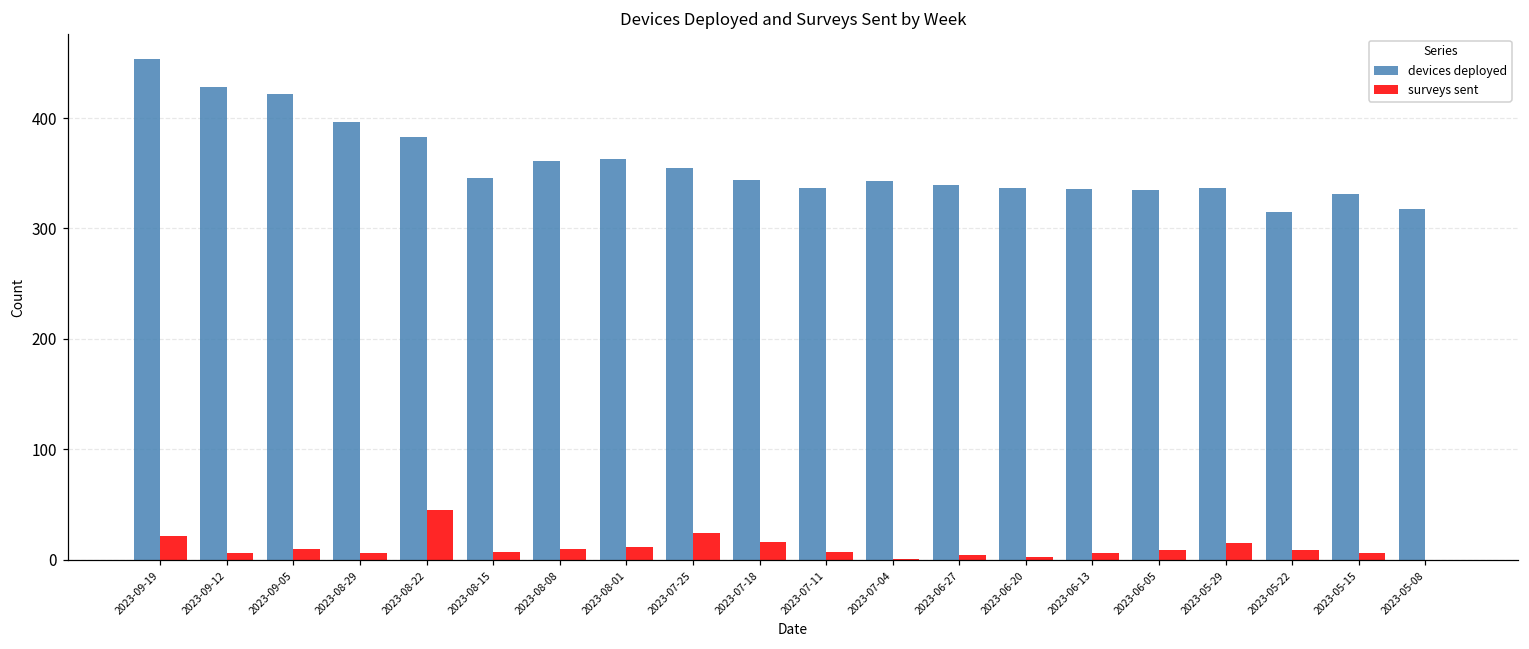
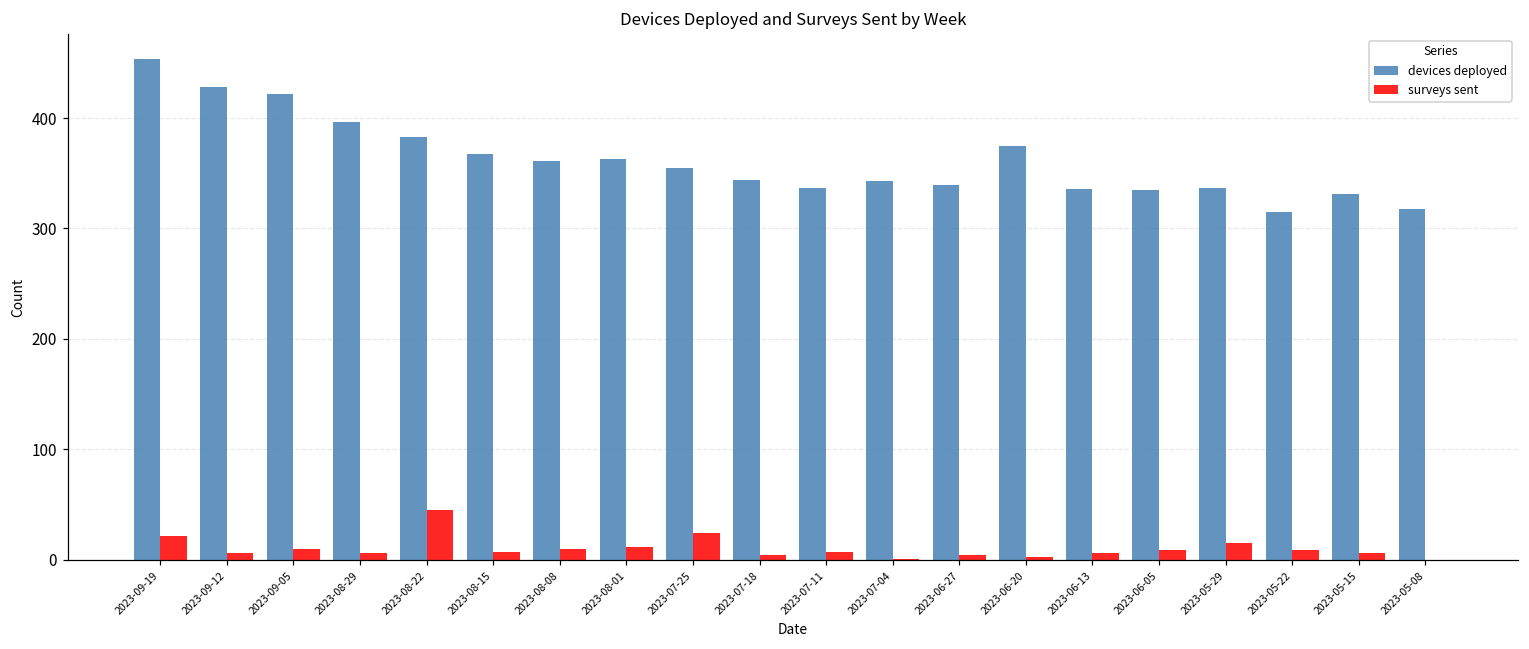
  {
    "devices deployed": {
      "2023-09-19": 453,
      "2023-09-12": 428,
      "2023-09-05": 422,
      "2023-08-29": 396,
      "2023-08-22": 383,
-     "2023-08-15": 346,
+     "2023-08-15": 367,
      "2023-08-08": 361,
      "2023-08-01": 363,
      "2023-07-25": 355,
      "2023-07-18": 344,
      "2023-07-11": 337,
      "2023-07-04": 343,
      "2023-06-27": 339,
-     "2023-06-20": 337,
+     "2023-06-20": 375,
      "2023-06-13": 336,
      "2023-06-05": 335,
      "2023-05-29": 337,
      "2023-05-22": 315,
      "2023-05-15": 331,
      "2023-05-08": 318
    },
    "surveys sent": {
      "2023-09-19": 22,
      "2023-09-12": 6,
      "2023-09-05": 10,
      "2023-08-29": 6,
      "2023-08-22": 45,
      "2023-08-15": 7,
      "2023-08-08": 10,
      "2023-08-01": 12,
      "2023-07-25": 24,
-     "2023-07-18": 16,
+     "2023-07-18": 4,
      "2023-07-11": 7,
      "2023-06-27": 4,
      "2023-06-20": 3,
      "2023-06-13": 6,
      "2023-06-05": 9,
      "2023-05-29": 15,
      "2023-05-22": 9,
      "2023-05-15": 6,
      "2023-05-08": 0
    }
  }
